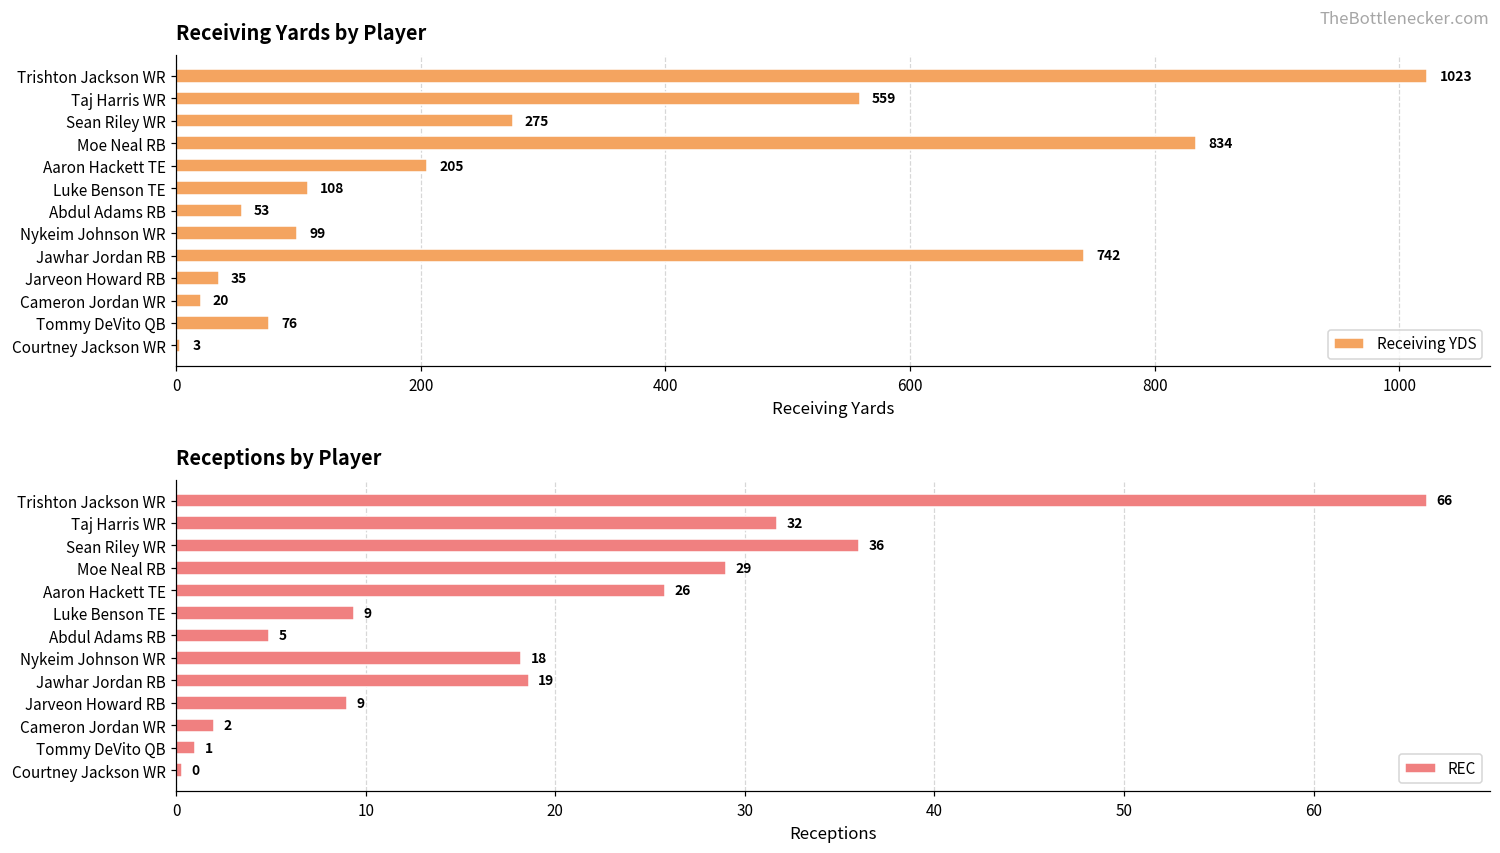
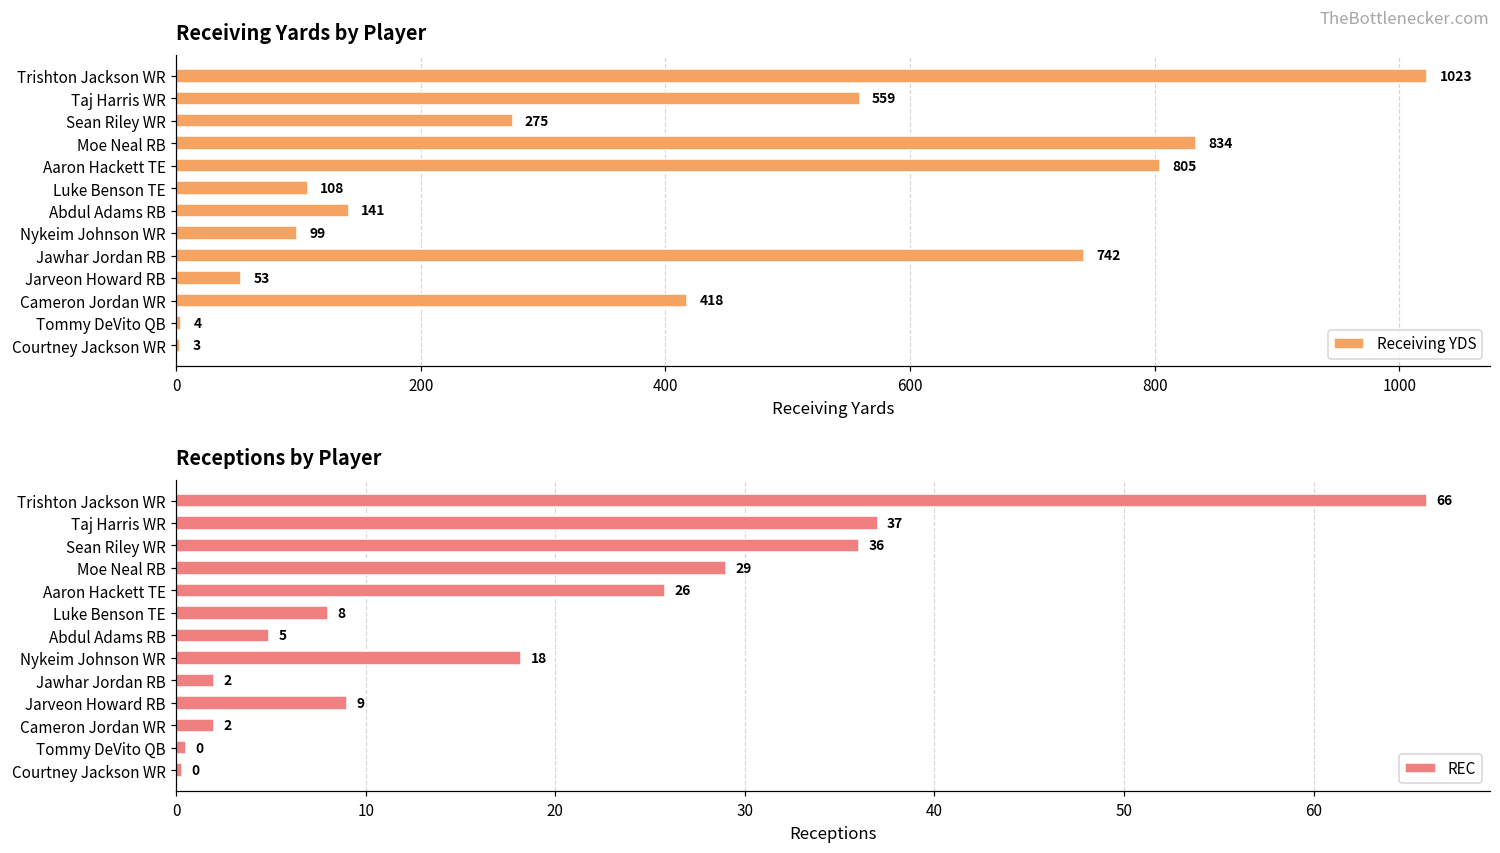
  {
    "Receiving Yards by Player": {
      "Trishton Jackson WR": 1023,
      "Taj Harris WR": 559,
      "Sean Riley WR": 275,
      "Moe Neal RB": 834,
-     "Aaron Hackett TE": 205,
+     "Aaron Hackett TE": 805,
      "Luke Benson TE": 108,
-     "Abdul Adams RB": 53,
+     "Abdul Adams RB": 141,
      "Nykeim Johnson WR": 99,
      "Jawhar Jordan RB": 742,
-     "Jarveon Howard RB": 35,
-     "Cameron Jordan WR": 20,
-     "Tommy DeVito QB": 76,
+     "Jarveon Howard RB": 53,
+     "Cameron Jordan WR": 418,
+     "Tommy DeVito QB": 4,
      "Courtney Jackson WR": 3
    },
    "Receptions by Player": {
      "Trishton Jackson WR": 66,
-     "Taj Harris WR": 32,
+     "Taj Harris WR": 37,
      "Sean Riley WR": 36,
      "Moe Neal RB": 29,
      "Aaron Hackett TE": 26,
-     "Luke Benson TE": 9,
+     "Luke Benson TE": 8,
      "Abdul Adams RB": 5,
      "Nykeim Johnson WR": 18,
-     "Jawhar Jordan RB": 19,
+     "Jawhar Jordan RB": 2,
      "Jarveon Howard RB": 9,
      "Cameron Jordan WR": 2,
-     "Tommy DeVito QB": 1,
+     "Tommy DeVito QB": 0,
      "Courtney Jackson WR": 0
    }
  }
